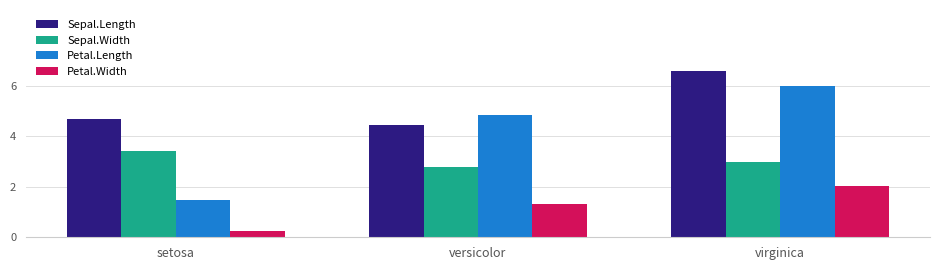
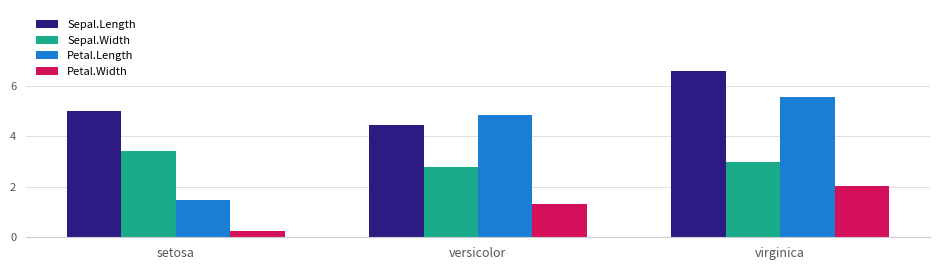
  {
    "Sepal.Length": {
-     "setosa": 4.7,
+     "setosa": 5.0,
      "versicolor": 4.4,
      "virginica": 6.6
    },
    "Sepal.Width": {
      "setosa": 3.4,
      "versicolor": 2.8,
      "virginica": 3.0
    },
    "Petal.Length": {
      "setosa": 1.5,
      "versicolor": 4.8,
-     "virginica": 6.0
+     "virginica": 5.6
    },
    "Petal.Width": {
      "setosa": 0.2,
      "versicolor": 1.3,
      "virginica": 2.0
    }
  }
